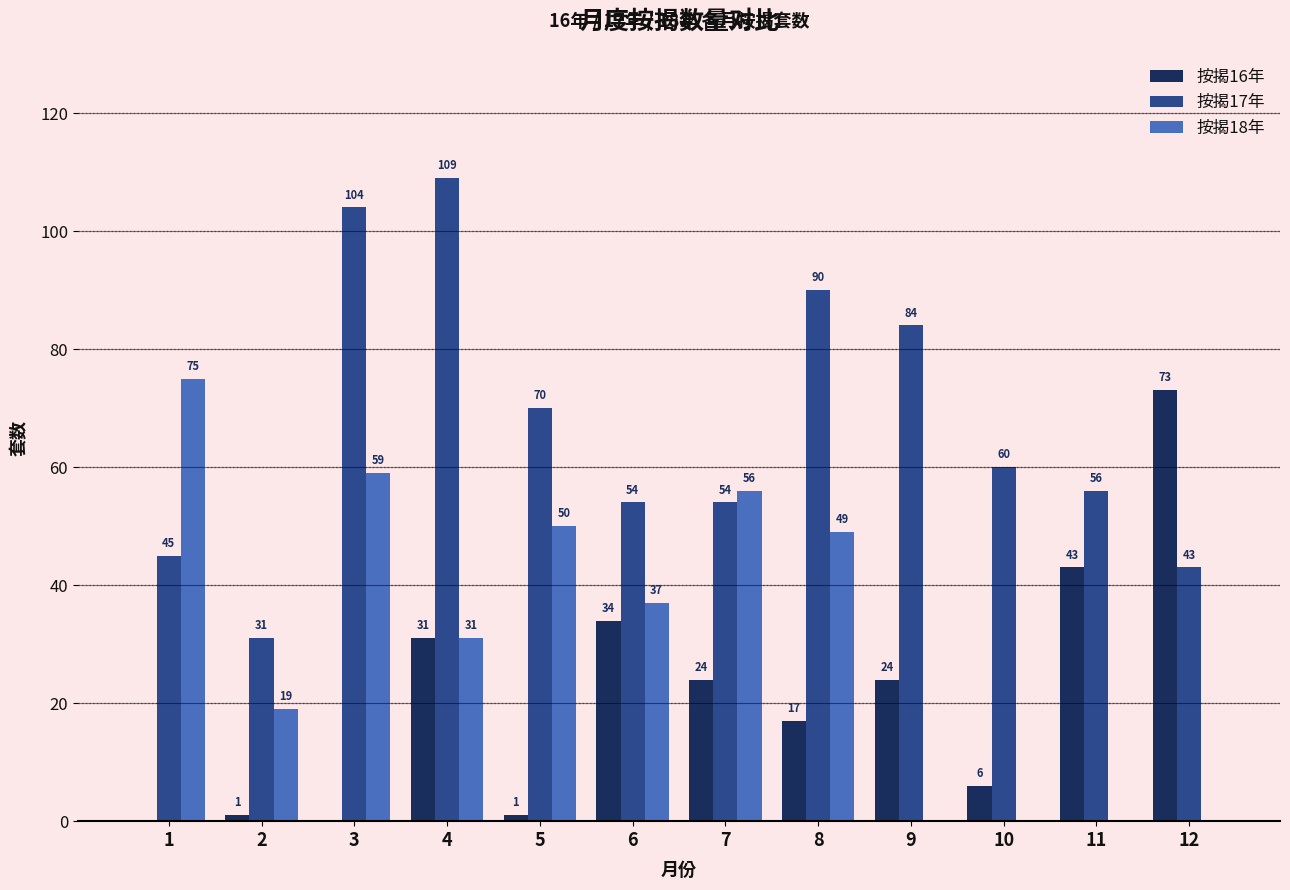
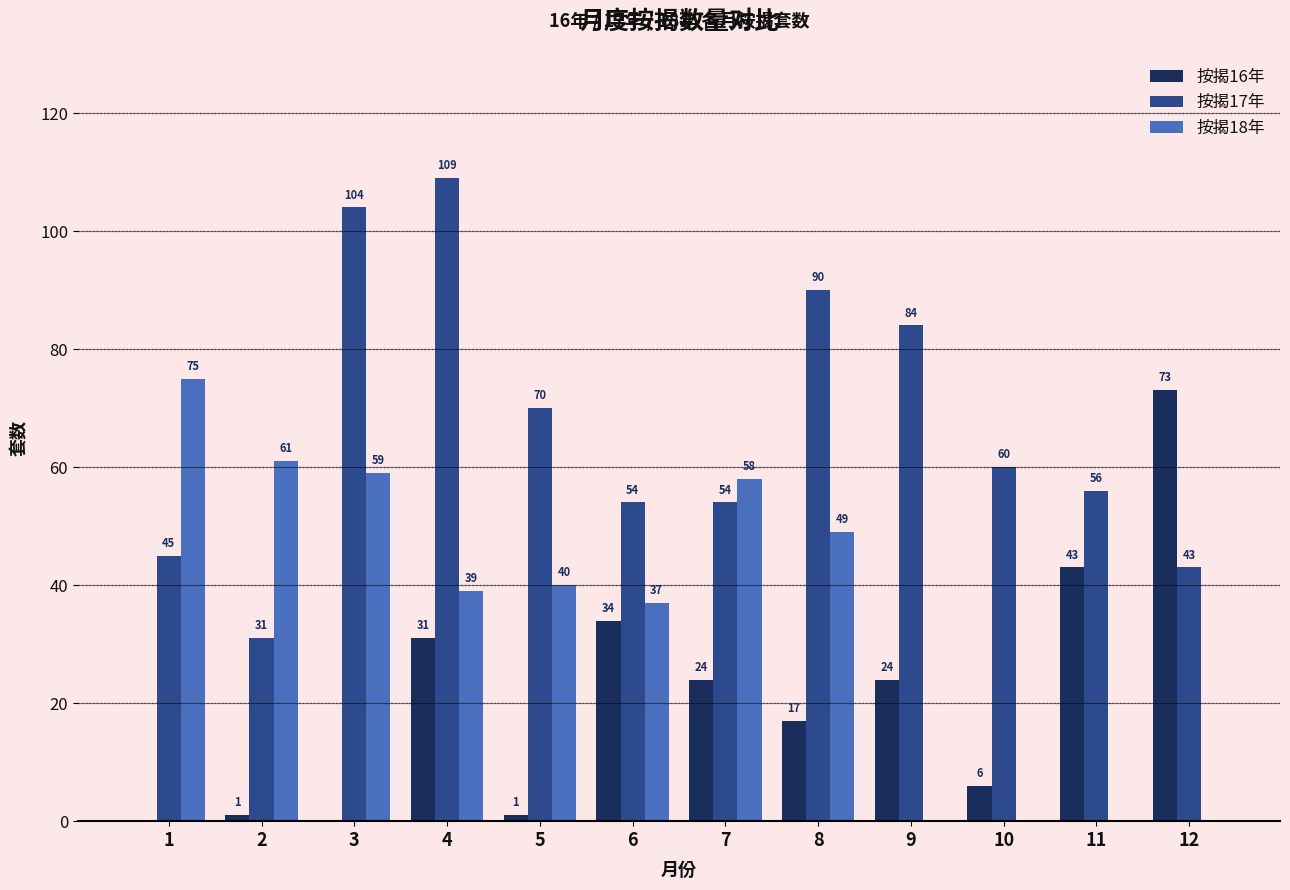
  {
    "按揭18年": {
      "1": 75,
-     "2": 19,
+     "2": 61,
      "3": 59,
-     "4": 31,
-     "5": 50,
+     "4": 39,
+     "5": 40,
      "6": 37,
-     "7": 56,
+     "7": 58,
      "8": 49
    }
  }
